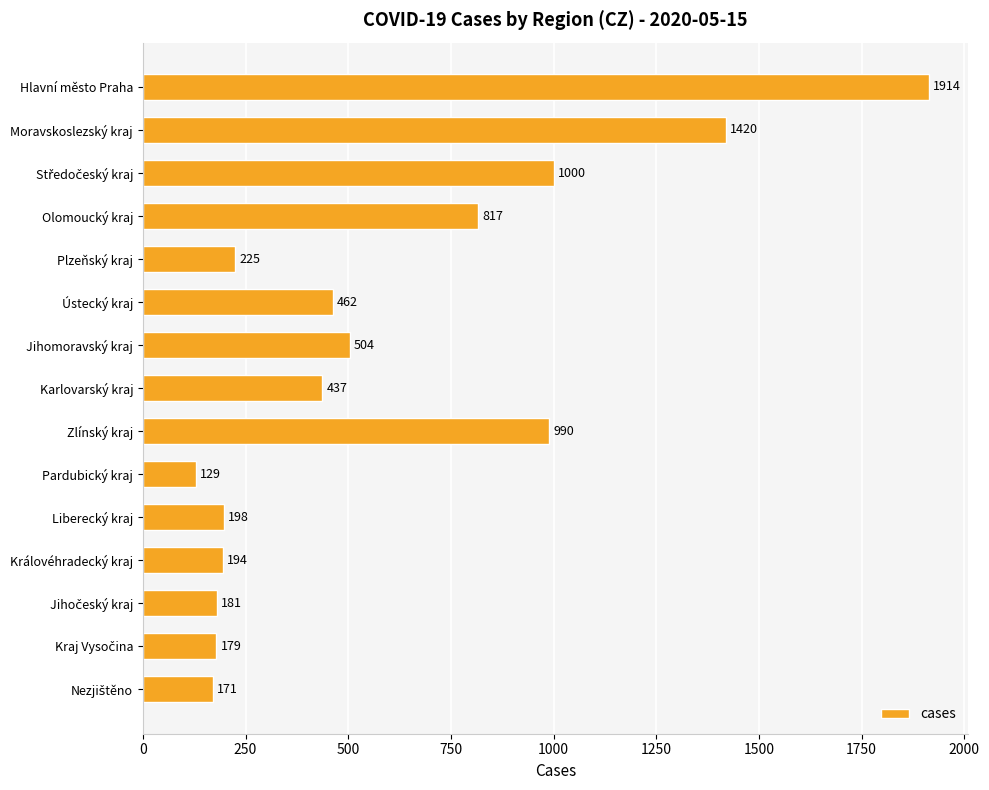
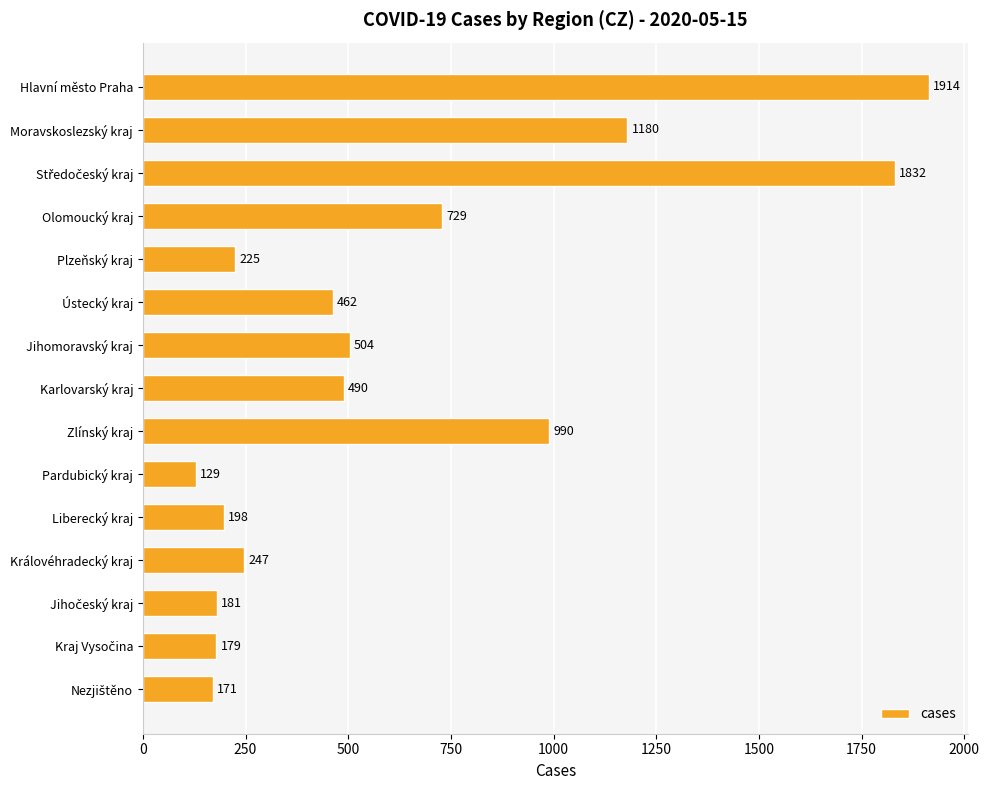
  {
    "Hlavní město Praha": 1914,
-   "Moravskoslezský kraj": 1420,
-   "Středočeský kraj": 1000,
-   "Olomoucký kraj": 817,
+   "Moravskoslezský kraj": 1180,
+   "Středočeský kraj": 1832,
+   "Olomoucký kraj": 729,
    "Plzeňský kraj": 225,
    "Ústecký kraj": 462,
    "Jihomoravský kraj": 504,
-   "Karlovarský kraj": 437,
+   "Karlovarský kraj": 490,
    "Zlínský kraj": 990,
    "Pardubický kraj": 129,
    "Liberecký kraj": 198,
-   "Královéhradecký kraj": 194,
+   "Královéhradecký kraj": 247,
    "Jihočeský kraj": 181,
    "Kraj Vysočina": 179,
    "Nezjištěno": 171
  }
